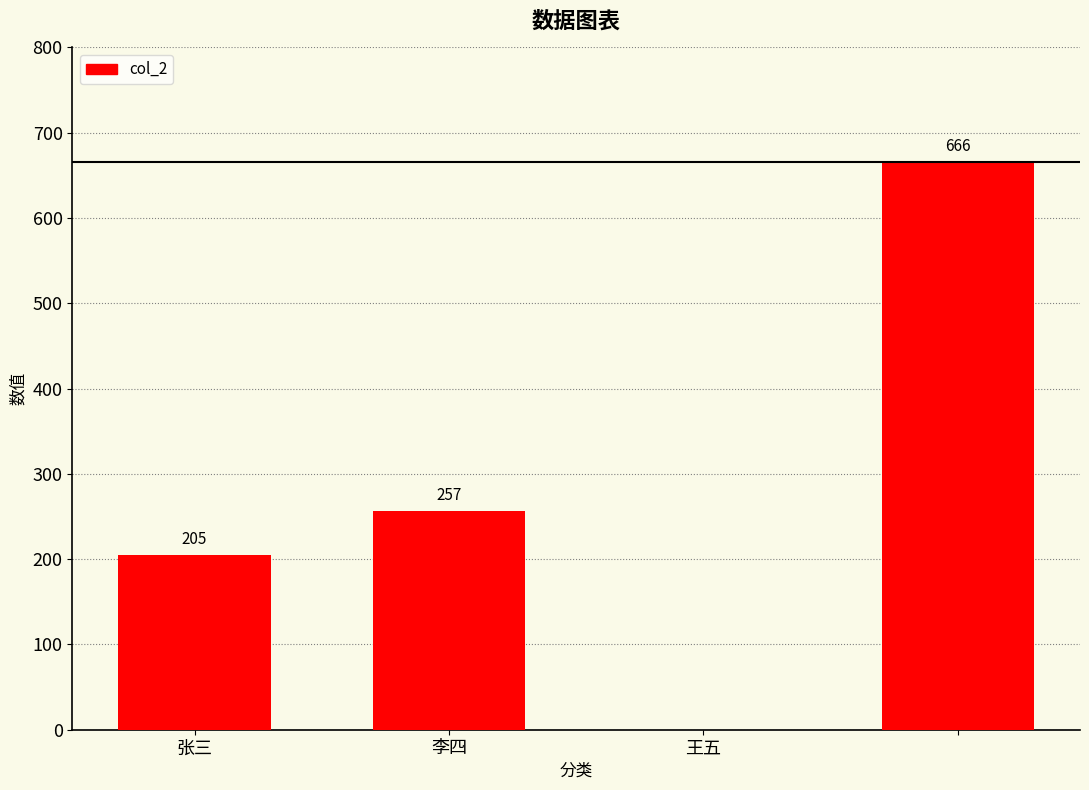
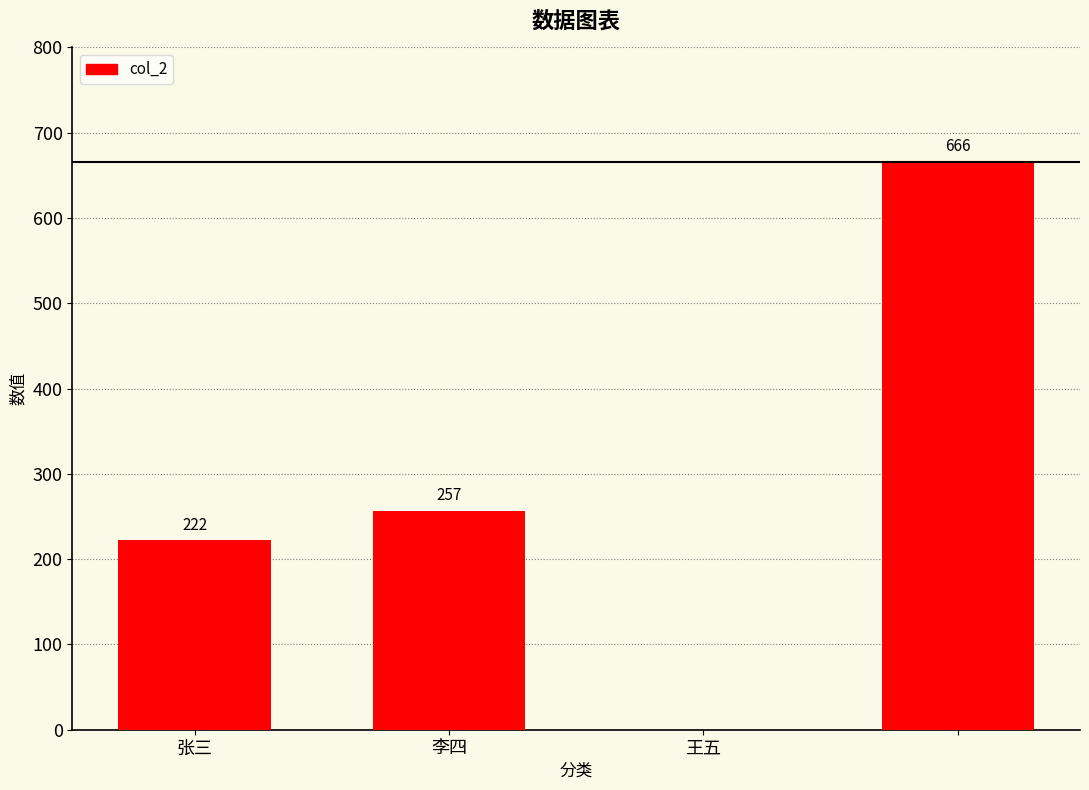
  {
-   "张三": 205,
+   "张三": 222,
    "李四": 257
  }
